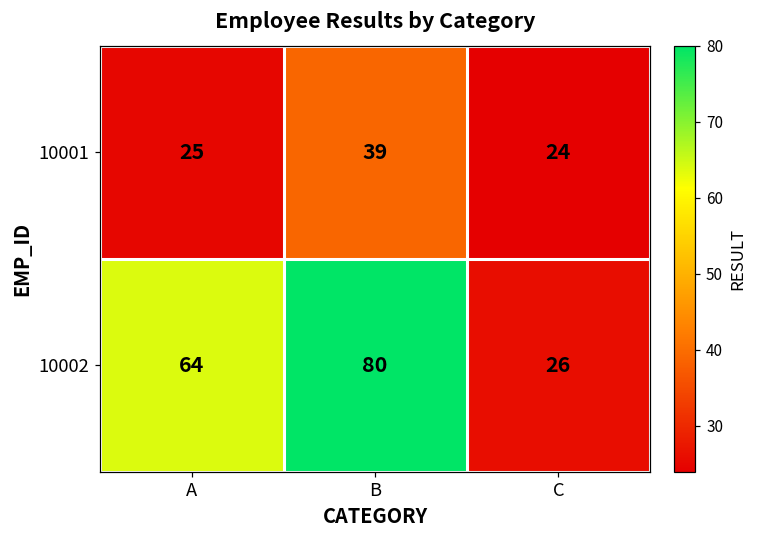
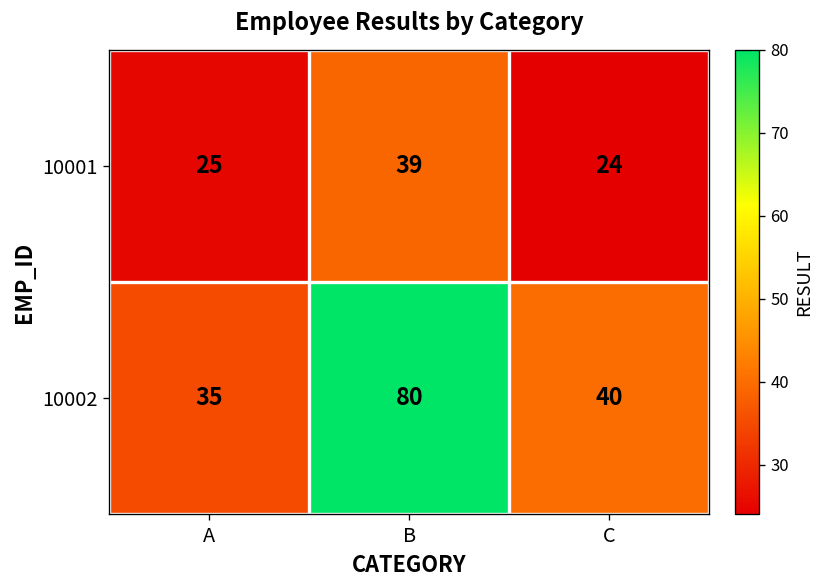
  {
    "10001": {
      "A": 25,
      "B": 39,
      "C": 24
    },
    "10002": {
-     "A": 64,
+     "A": 35,
      "B": 80,
-     "C": 26
+     "C": 40
    }
  }
